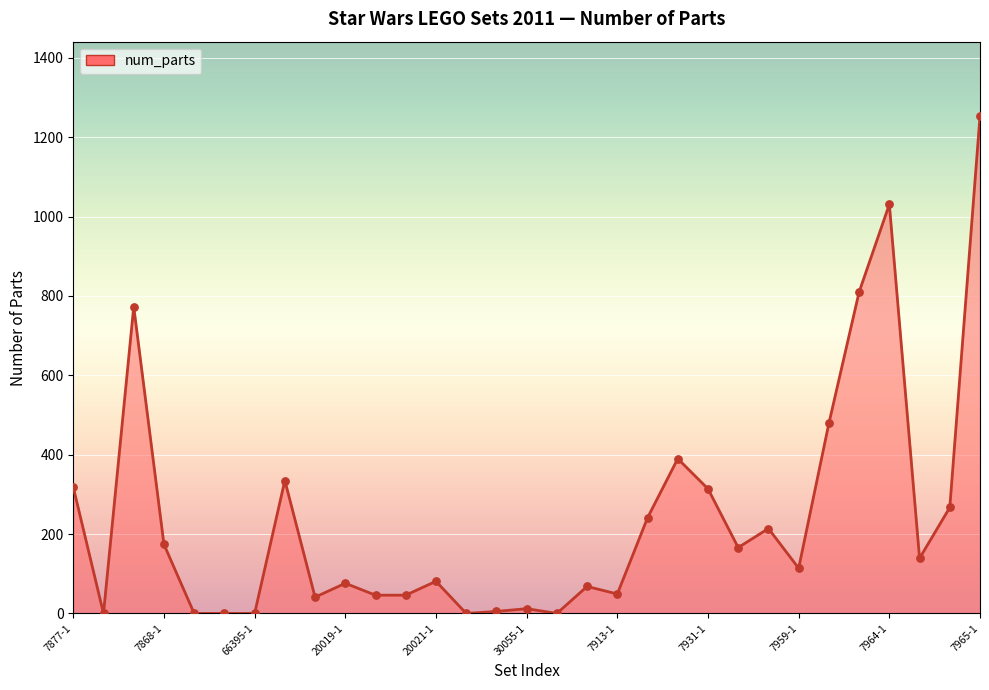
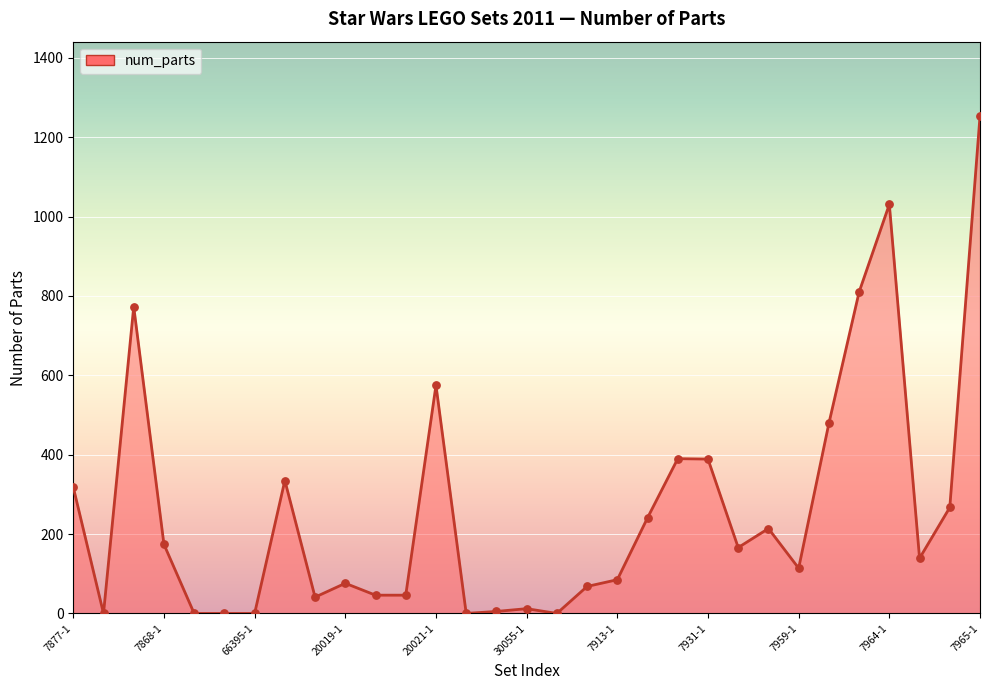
  {
    "7877-1": 320,
    "7868-1": 170,
    "66395-1": 0,
    "20019-1": 80,
-   "20021-1": 80,
+   "20021-1": 580,
    "30055-1": 10,
-   "7913-1": 50,
-   "7931-1": 310,
+   "7913-1": 90,
+   "7931-1": 390,
    "7959-1": 110,
    "7964-1": 1030,
    "7965-1": 1250
  }
